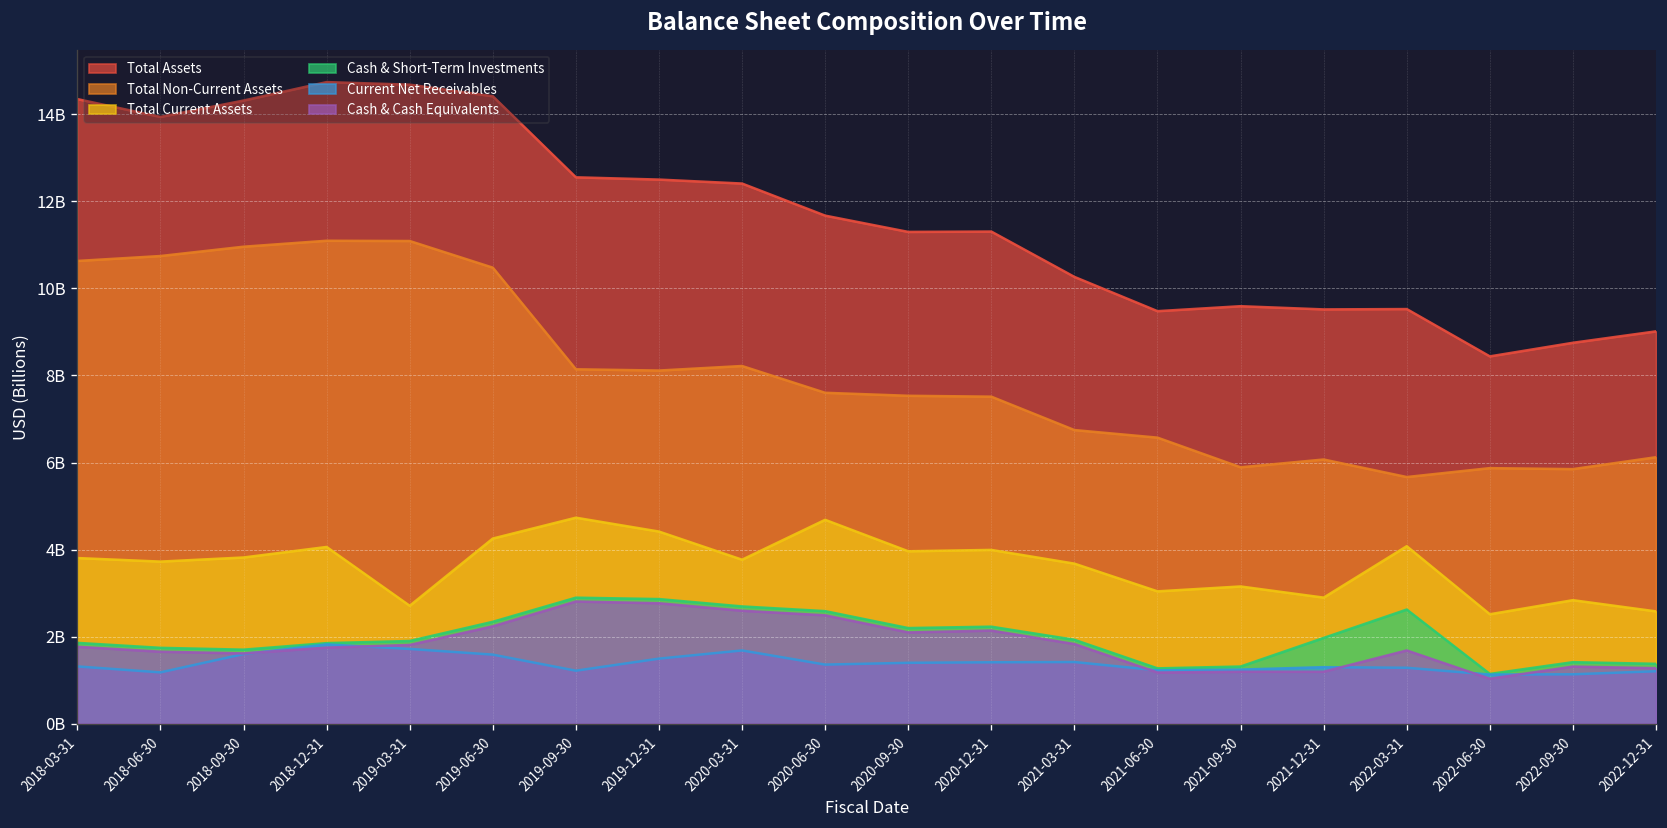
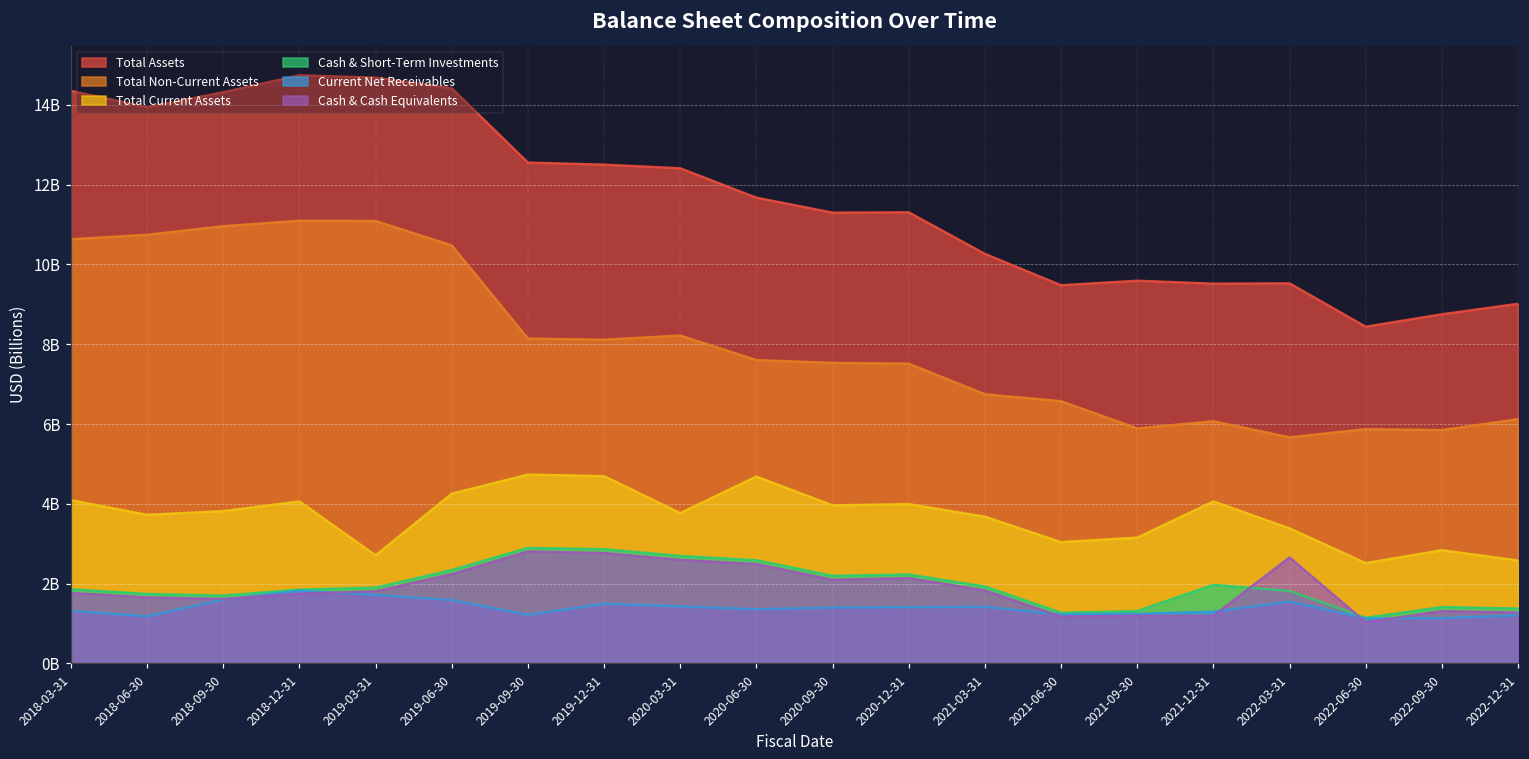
  {
    "Total Current Assets": {
-     "2018-03-31": 3800000000,
+     "2018-03-31": 4100000000,
      "2018-06-30": 3700000000,
      "2018-09-30": 3800000000,
      "2018-12-31": 4100000000,
      "2019-03-31": 2700000000,
      "2019-06-30": 4300000000,
      "2019-09-30": 4700000000,
-     "2019-12-31": 4400000000,
+     "2019-12-31": 4700000000,
      "2020-03-31": 3800000000,
      "2020-06-30": 4700000000,
      "2020-09-30": 4000000000,
      "2020-12-31": 4000000000,
      "2021-03-31": 3700000000,
      "2021-06-30": 3000000000,
      "2021-09-30": 3200000000,
-     "2021-12-31": 2900000000,
-     "2022-03-31": 4100000000,
+     "2021-12-31": 4100000000,
+     "2022-03-31": 3400000000,
      "2022-06-30": 2500000000,
      "2022-09-30": 2800000000,
      "2022-12-31": 2600000000
    },
    "Cash & Short-Term Investments": {
      "2018-03-31": 1900000000,
      "2018-06-30": 1700000000,
      "2018-09-30": 1700000000,
      "2019-03-31": 1900000000,
      "2019-06-30": 2300000000,
      "2019-09-30": 2900000000,
      "2019-12-31": 2900000000,
      "2020-03-31": 2700000000,
      "2020-06-30": 2600000000,
      "2020-09-30": 2200000000,
      "2020-12-31": 2200000000,
      "2021-03-31": 1900000000,
      "2021-09-30": 1300000000,
      "2021-12-31": 2000000000,
-     "2022-03-31": 2600000000,
+     "2022-03-31": 1800000000,
      "2022-09-30": 1400000000,
      "2022-12-31": 1400000000
    },
    "Current Net Receivables": {
      "2018-03-31": 1300000000,
      "2018-06-30": 1200000000,
      "2019-03-31": 1700000000,
      "2019-06-30": 1600000000,
      "2019-09-30": 1200000000,
      "2019-12-31": 1500000000,
-     "2020-03-31": 1700000000,
+     "2020-03-31": 1400000000,
      "2020-06-30": 1400000000,
      "2020-09-30": 1400000000,
      "2020-12-31": 1400000000,
      "2021-03-31": 1400000000,
      "2021-12-31": 1300000000,
-     "2022-03-31": 1300000000,
+     "2022-03-31": 1600000000,
      "2022-09-30": 1100000000,
      "2022-12-31": 1200000000
    },
    "Cash & Cash Equivalents": {
      "2018-03-31": 1800000000,
      "2018-06-30": 1700000000,
      "2018-12-31": 1800000000,
      "2019-03-31": 1800000000,
      "2019-06-30": 2200000000,
      "2019-09-30": 2800000000,
      "2019-12-31": 2800000000,
      "2020-03-31": 2600000000,
      "2020-06-30": 2500000000,
      "2020-09-30": 2100000000,
      "2020-12-31": 2100000000,
      "2021-03-31": 1800000000,
      "2021-12-31": 1200000000,
-     "2022-03-31": 1700000000,
+     "2022-03-31": 2700000000,
      "2022-06-30": 1000000000,
      "2022-09-30": 1300000000,
      "2022-12-31": 1300000000
    }
  }
